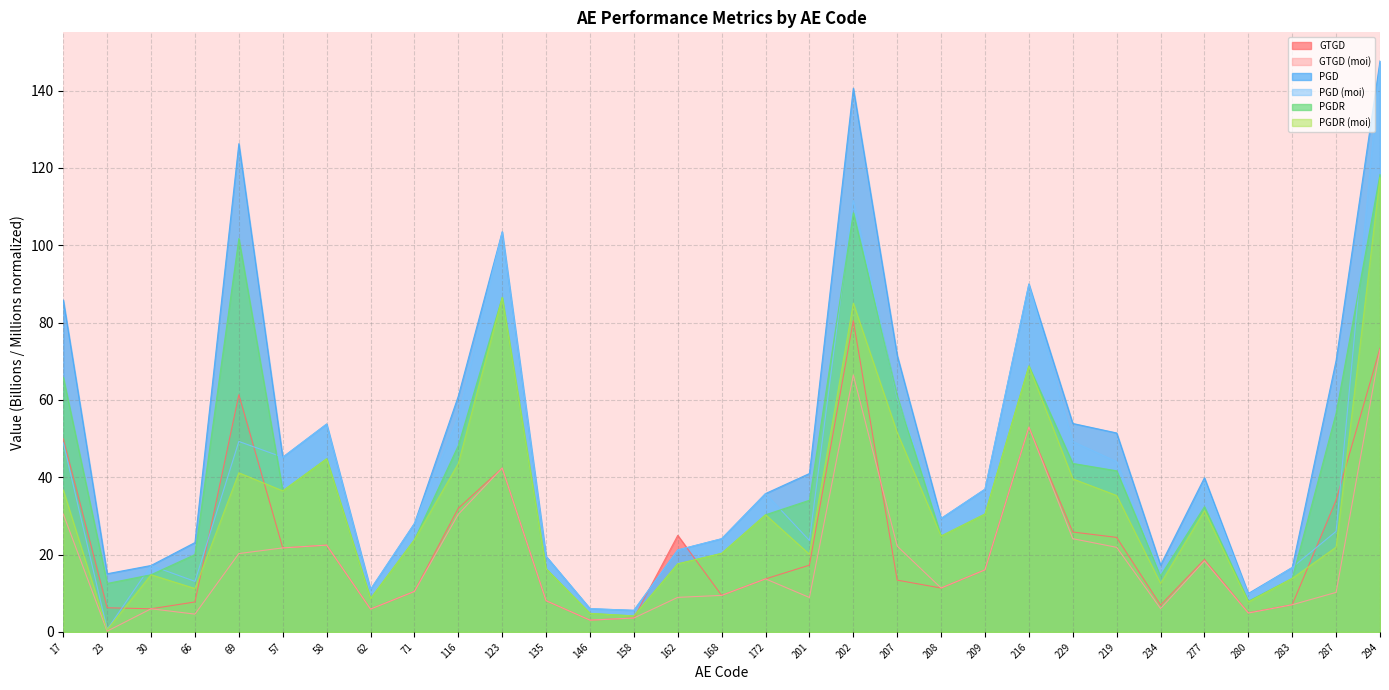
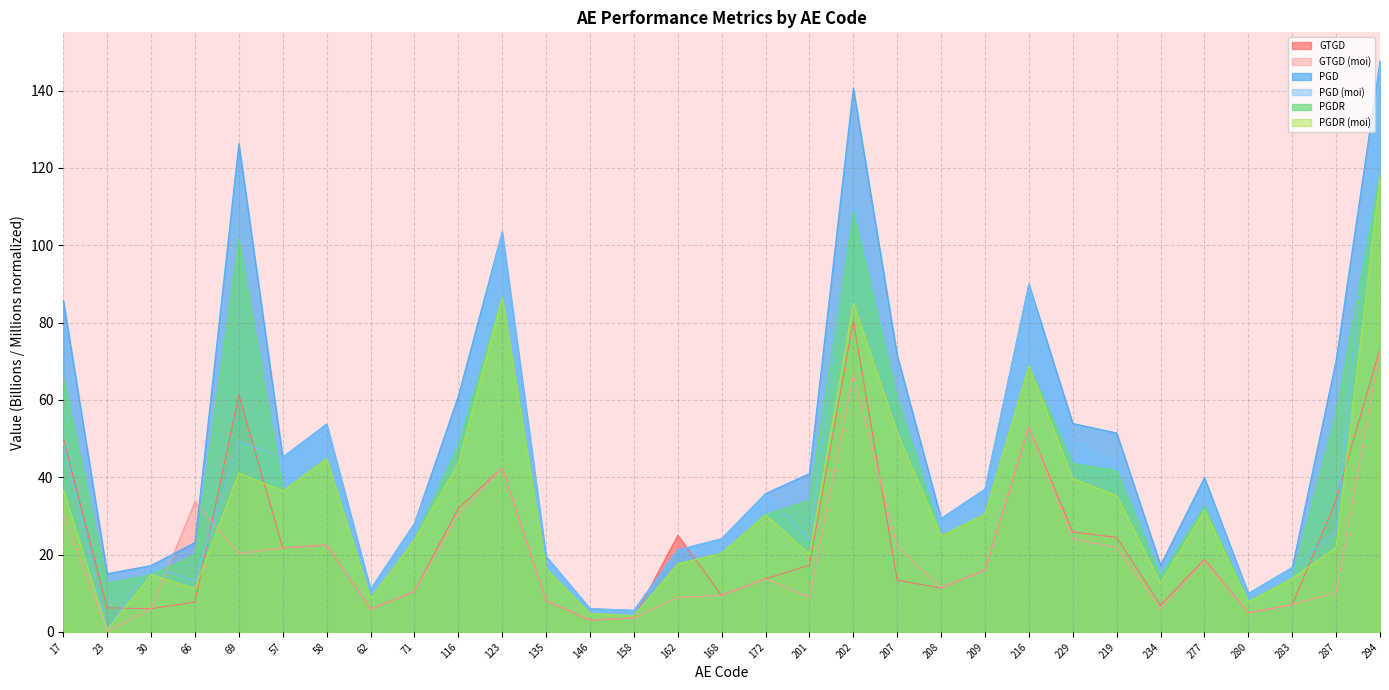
  {
    "GTGD": {
      "17": 50,
      "23": 6,
      "66": 8,
      "69": 61,
      "116": 32,
      "162": 25,
      "201": 17,
      "202": 81,
      "207": 13,
      "229": 26,
      "219": 24,
      "234": 7,
      "287": 34
    },
    "GTGD (moi)": {
      "17": 30,
-     "66": 5,
+     "66": 34,
      "69": 20,
      "116": 30,
      "162": 9,
      "201": 9,
      "202": 66,
      "207": 22,
      "229": 24,
      "219": 22,
      "234": 6,
      "287": 10
    },
    "PGDR": {
      "17": 66,
      "23": 13,
      "66": 20,
      "69": 102,
      "116": 48,
      "201": 34,
      "202": 108,
      "229": 44,
      "219": 42,
      "277": 32,
      "287": 57,
      "294": 118
    },
    "PGDR (moi)": {
      "17": 37,
      "66": 11,
      "69": 41,
      "116": 44,
      "201": 20,
      "202": 85,
      "207": 52,
      "229": 40,
      "219": 35,
      "234": 13,
      "277": 31,
      "287": 22,
      "294": 118
    }
  }
